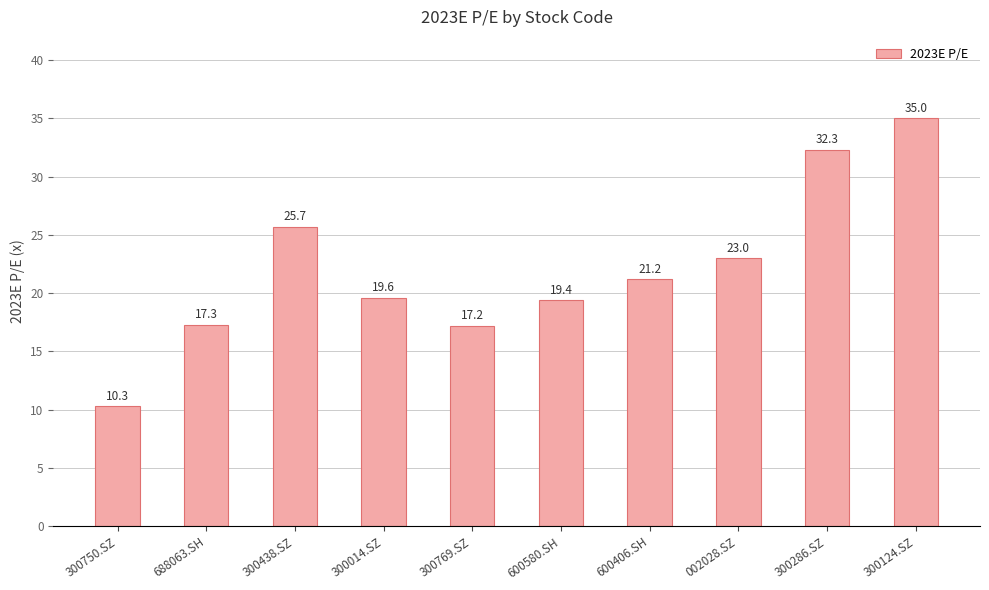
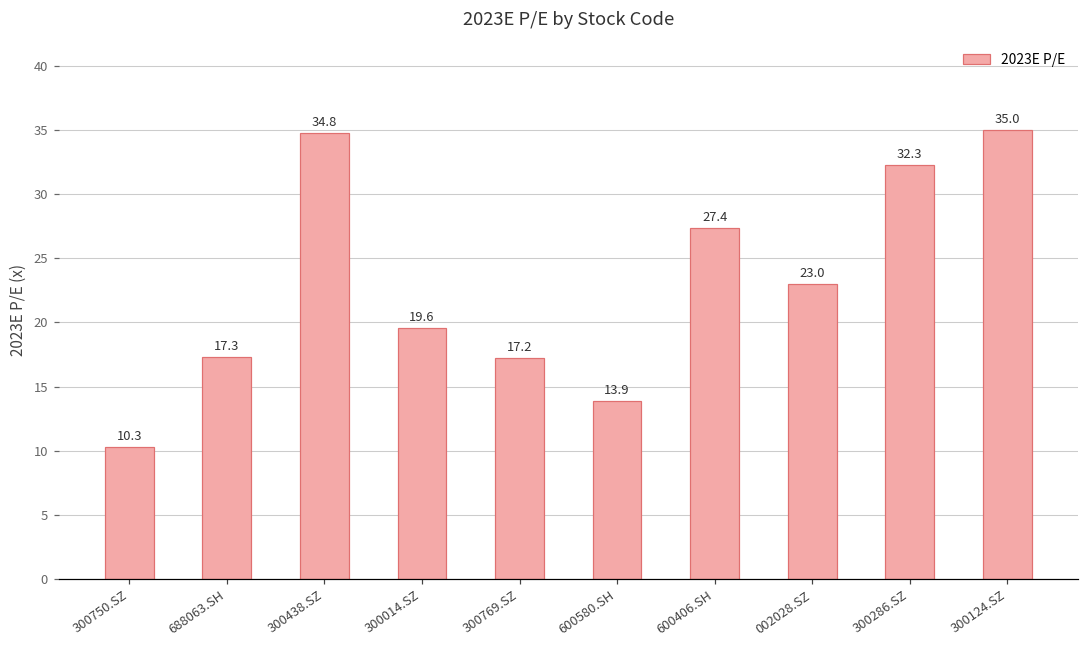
  {
    "300750.SZ": 10.3,
    "688063.SH": 17.3,
-   "300438.SZ": 25.7,
+   "300438.SZ": 34.8,
    "300014.SZ": 19.6,
    "300769.SZ": 17.2,
-   "600580.SH": 19.4,
-   "600406.SH": 21.2,
+   "600580.SH": 13.9,
+   "600406.SH": 27.4,
    "002028.SZ": 23.0,
    "300286.SZ": 32.3,
    "300124.SZ": 35.0
  }
